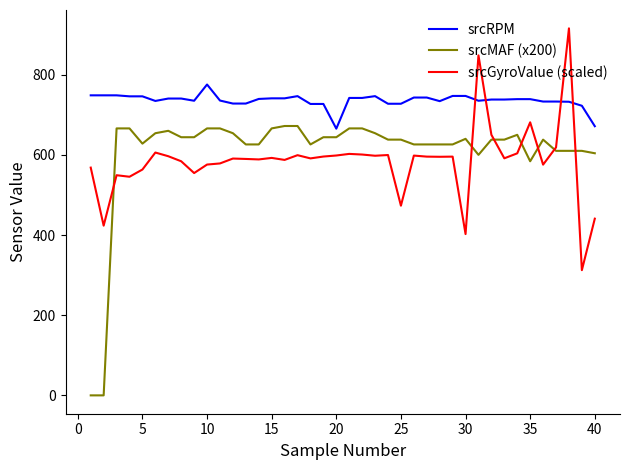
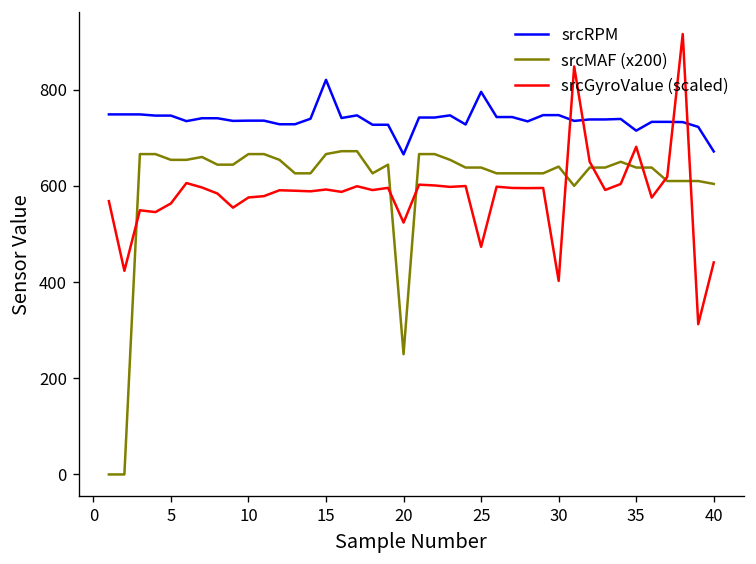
  {
    "srcRPM": {
      "5": 750,
-     "10": 780,
-     "15": 740,
+     "10": 740,
+     "15": 820,
      "20": 670,
-     "25": 730,
+     "25": 800,
      "30": 750,
-     "35": 740,
+     "35": 710,
      "40": 670
    },
    "srcMAF (x200)": {
-     "5": 630,
+     "5": 650,
      "10": 670,
      "15": 670,
-     "20": 640,
+     "20": 250,
      "25": 640,
      "30": 640,
-     "35": 580,
+     "35": 640,
      "40": 600
    },
    "srcGyroValue (scaled)": {
      "5": 560,
      "10": 580,
      "15": 590,
-     "20": 600,
+     "20": 520,
      "25": 470,
      "30": 400,
      "35": 680,
      "40": 440
    }
  }
